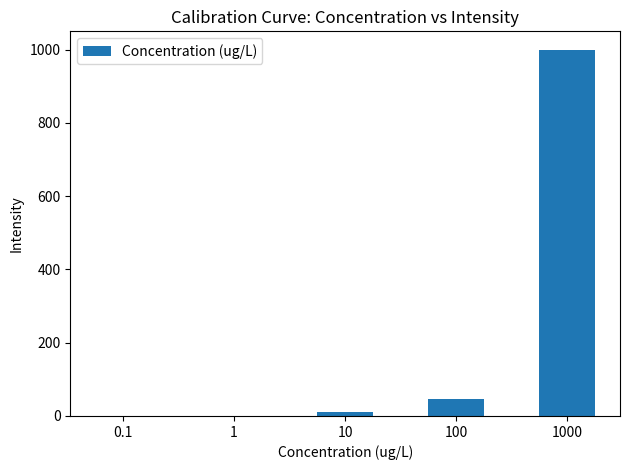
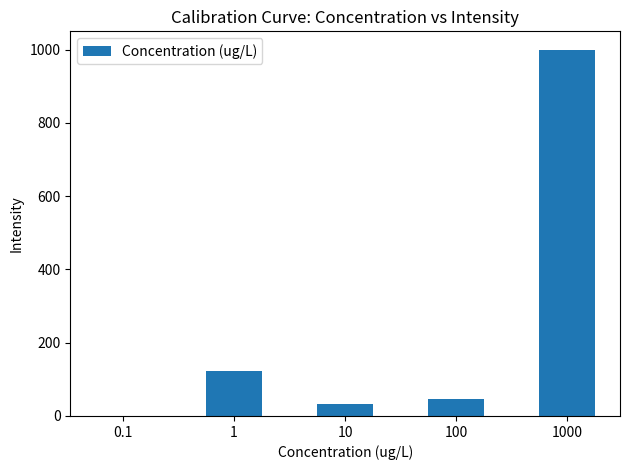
  {
-   "1": 0,
-   "10": 10,
+   "1": 120,
+   "10": 30,
    "100": 50,
    "1000": 1000
  }
